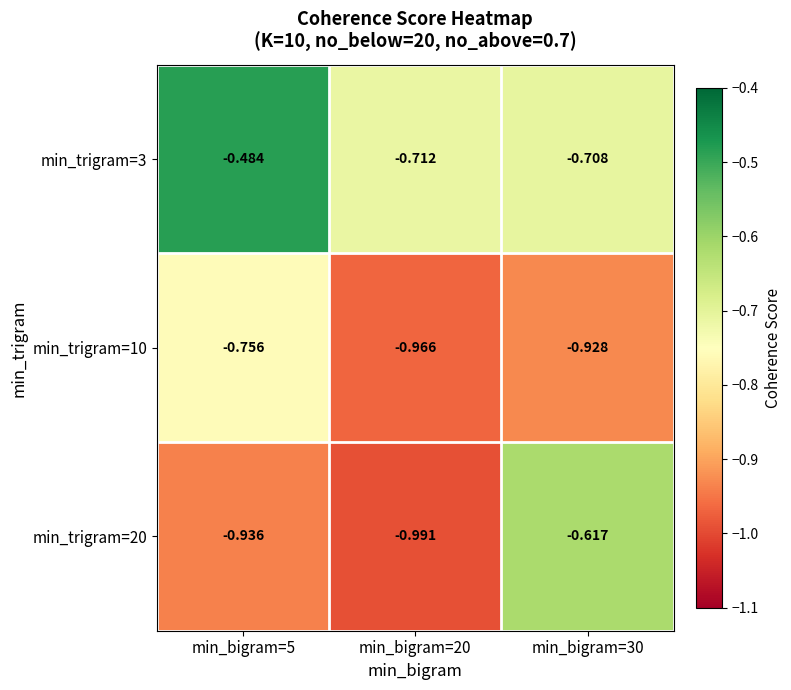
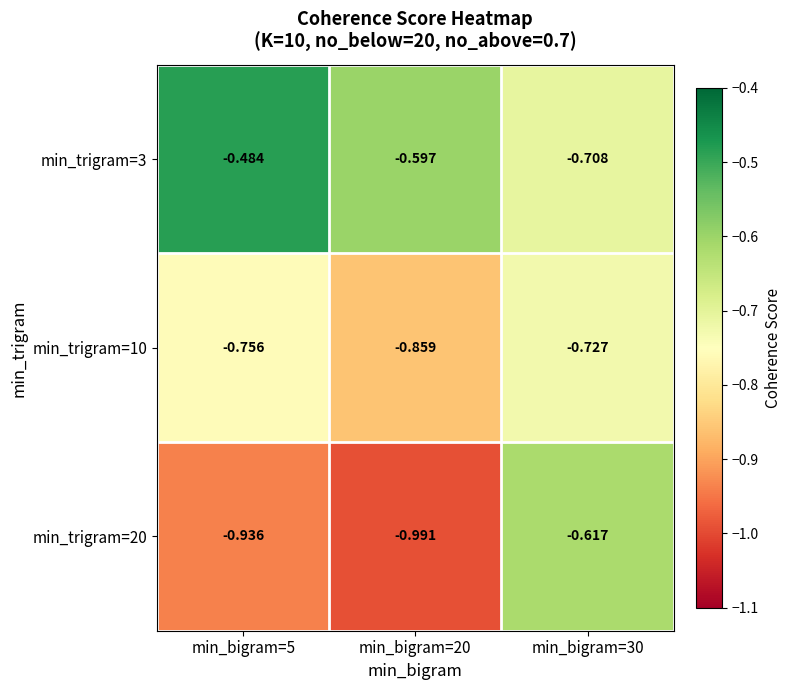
  {
    "min_trigram=3": {
      "min_bigram=5": -0.484,
-     "min_bigram=20": -0.712,
+     "min_bigram=20": -0.597,
      "min_bigram=30": -0.708
    },
    "min_trigram=10": {
      "min_bigram=5": -0.756,
-     "min_bigram=20": -0.966,
-     "min_bigram=30": -0.928
+     "min_bigram=20": -0.859,
+     "min_bigram=30": -0.727
    },
    "min_trigram=20": {
      "min_bigram=5": -0.936,
      "min_bigram=20": -0.991,
      "min_bigram=30": -0.617
    }
  }
